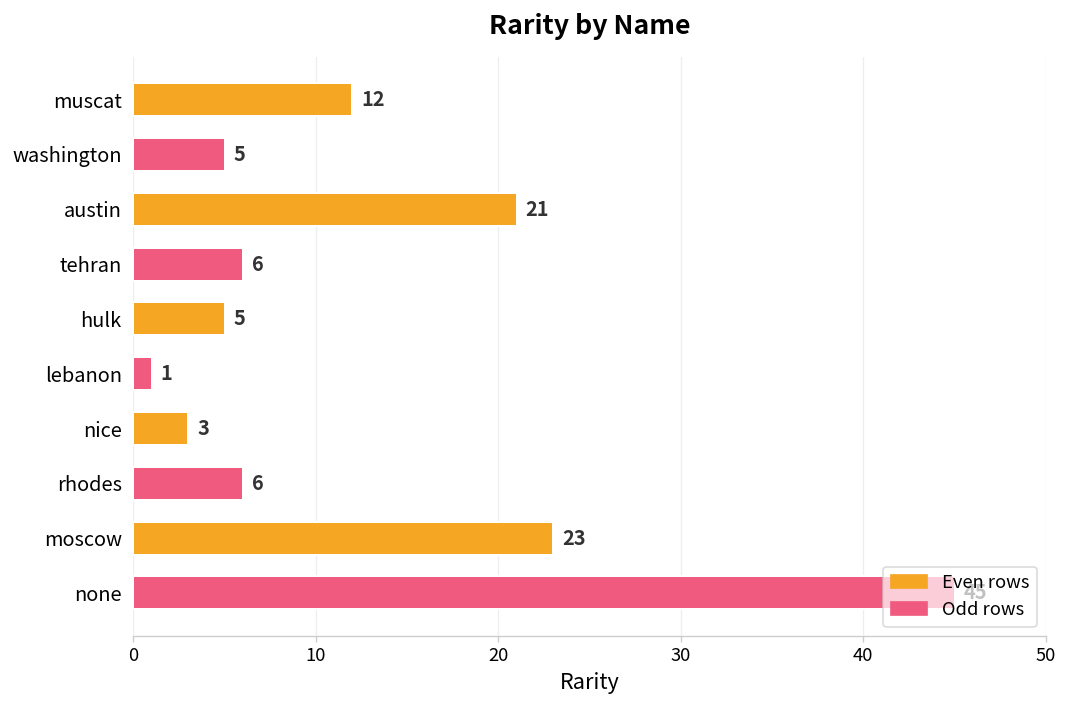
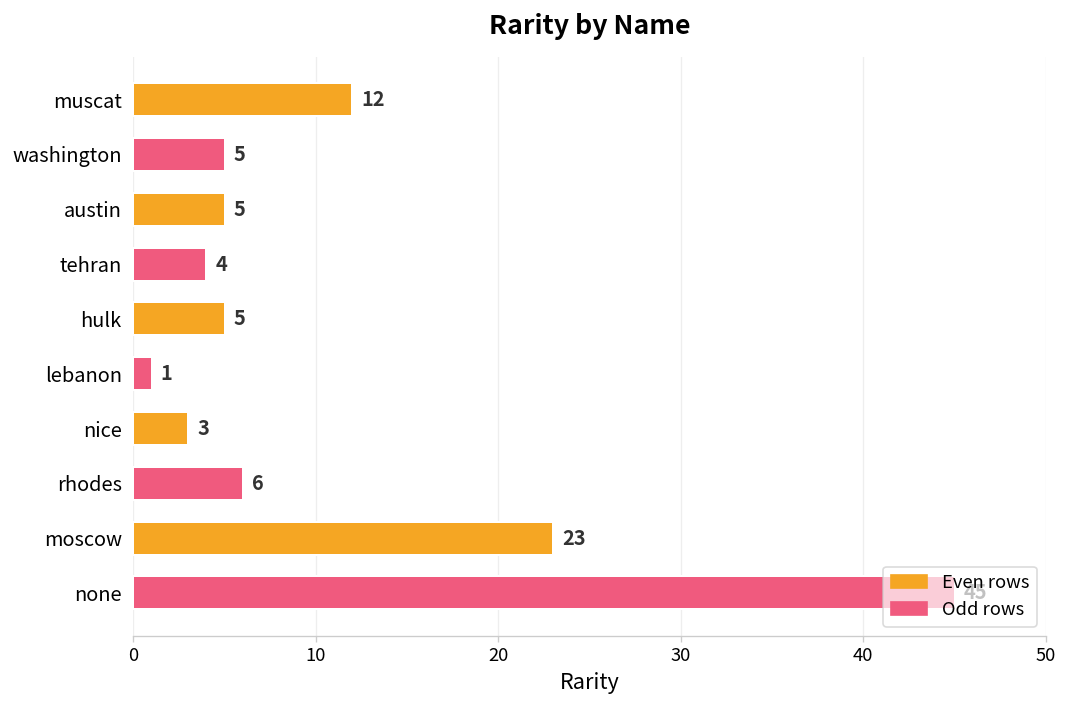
  {
    "muscat": 12,
    "washington": 5,
-   "austin": 21,
-   "tehran": 6,
+   "austin": 5,
+   "tehran": 4,
    "hulk": 5,
    "lebanon": 1,
    "nice": 3,
    "rhodes": 6,
    "moscow": 23
  }
